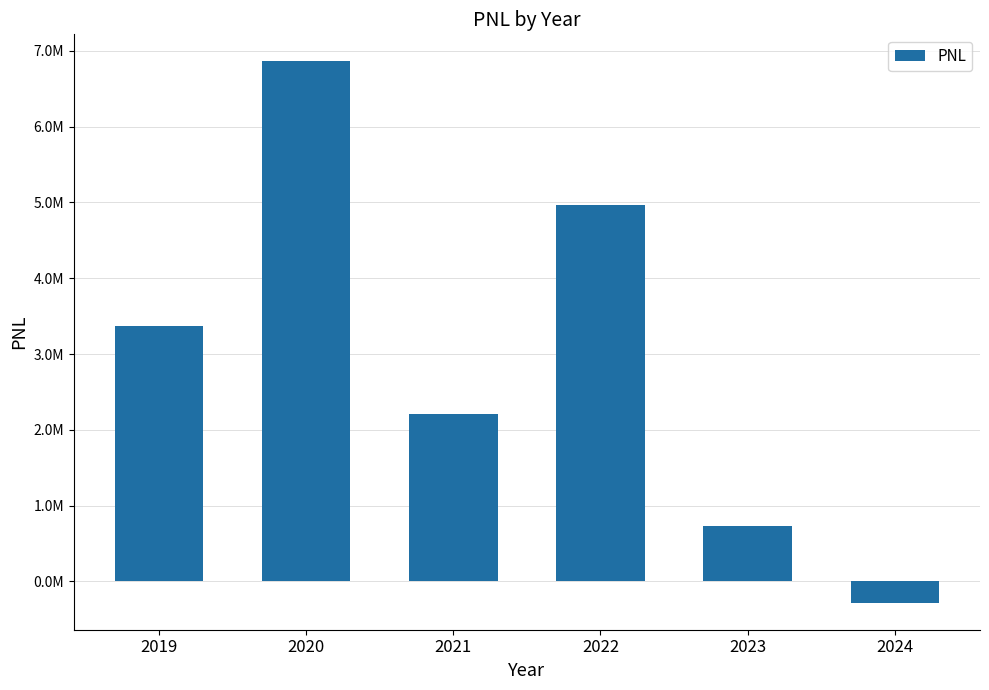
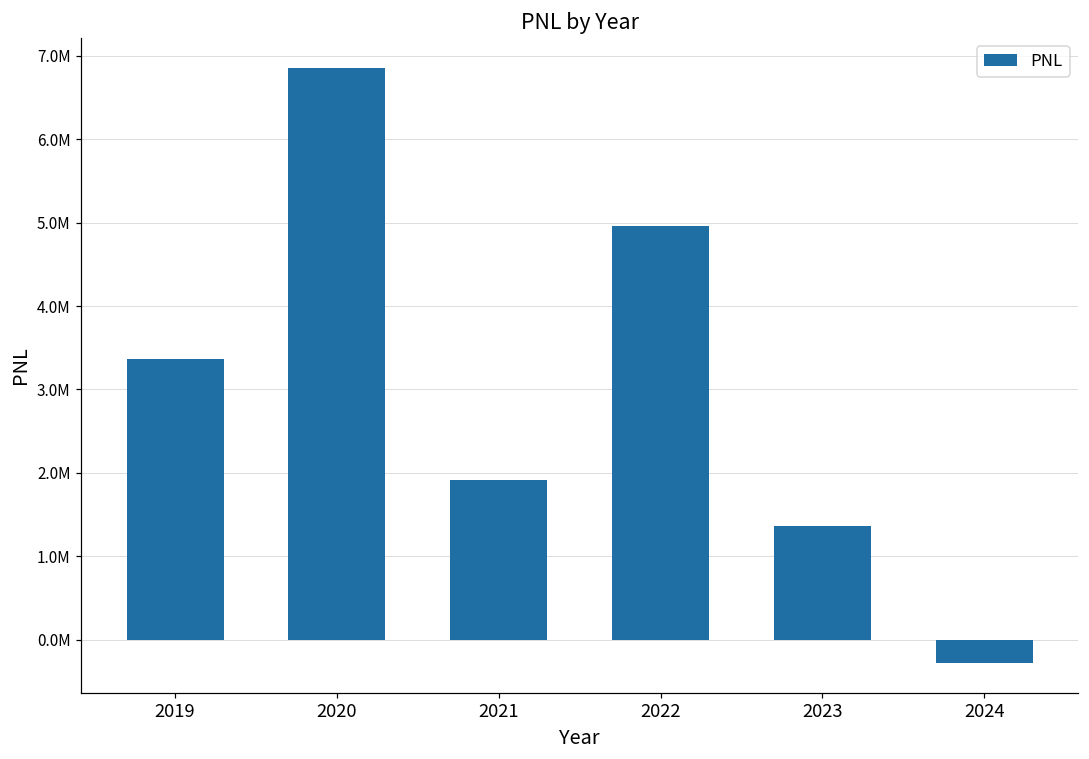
  {
    "2019": 3400000,
    "2020": 6900000,
-   "2021": 2200000,
+   "2021": 1900000,
    "2022": 5000000,
-   "2023": 700000,
+   "2023": 1400000,
    "2024": -300000
  }
